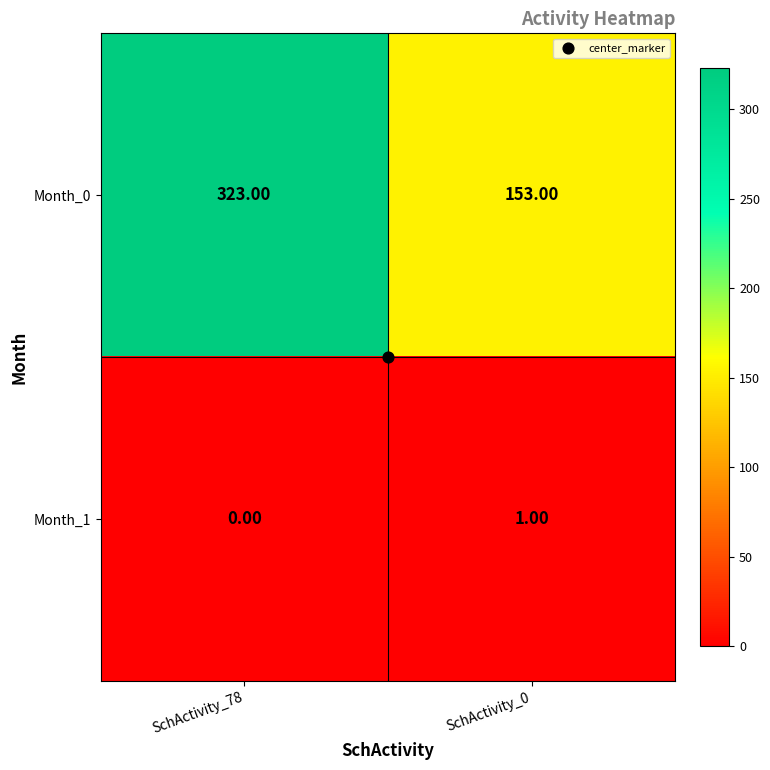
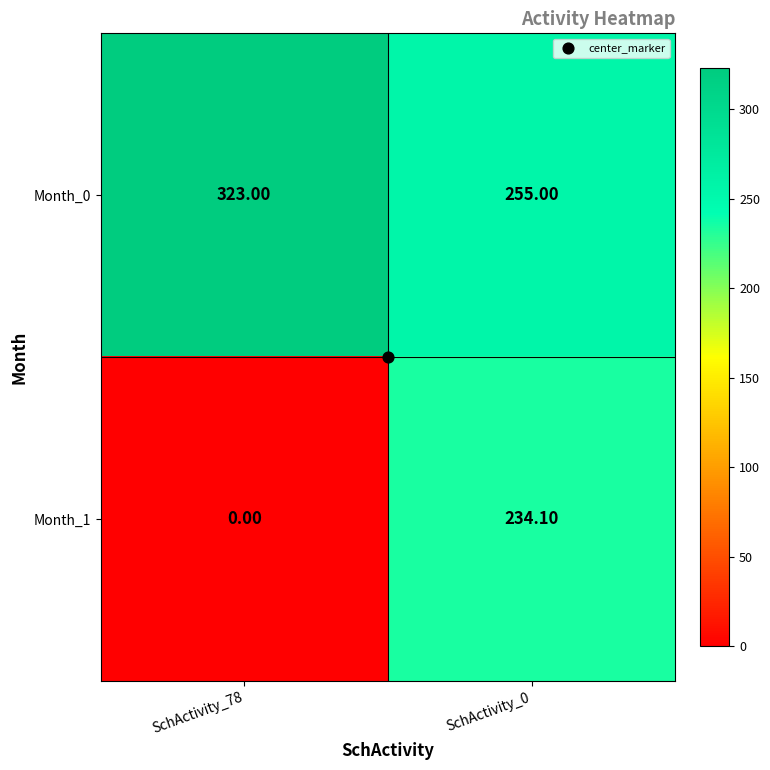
  {
    "Month_0": {
      "SchActivity_78": 323.00,
-     "SchActivity_0": 153.00
+     "SchActivity_0": 255.00
    },
    "Month_1": {
      "SchActivity_78": 0.00,
-     "SchActivity_0": 1.00
+     "SchActivity_0": 234.10
    }
  }
